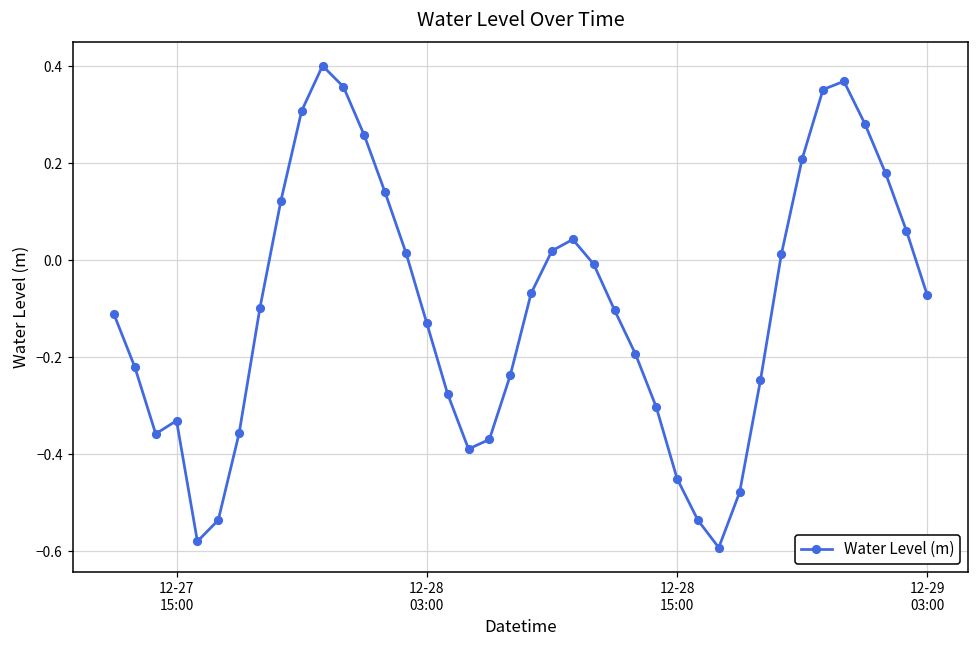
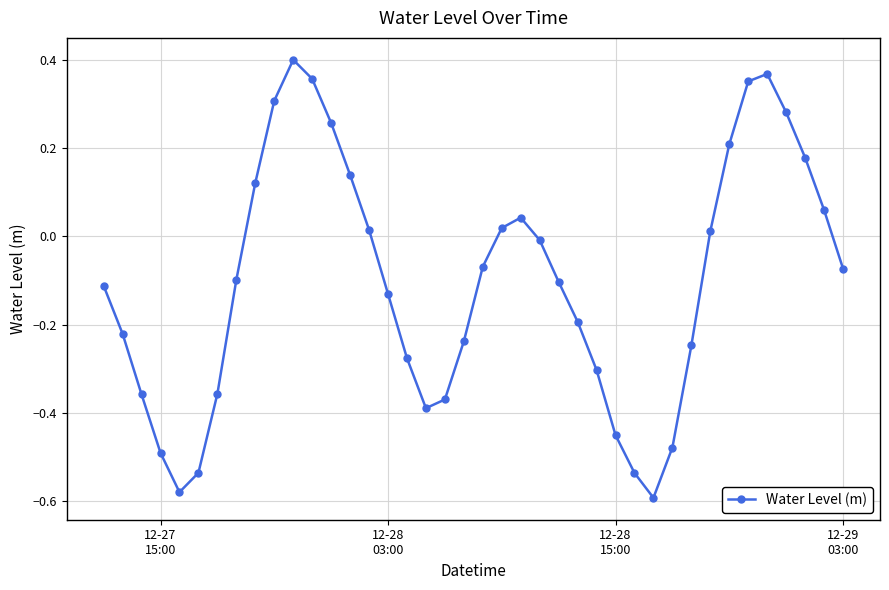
  {
-   "12-27 15:00": -0.33,
+   "12-27 15:00": -0.49,
    "12-28 03:00": -0.13,
    "12-28 15:00": -0.45,
    "12-29 03:00": -0.07
  }
